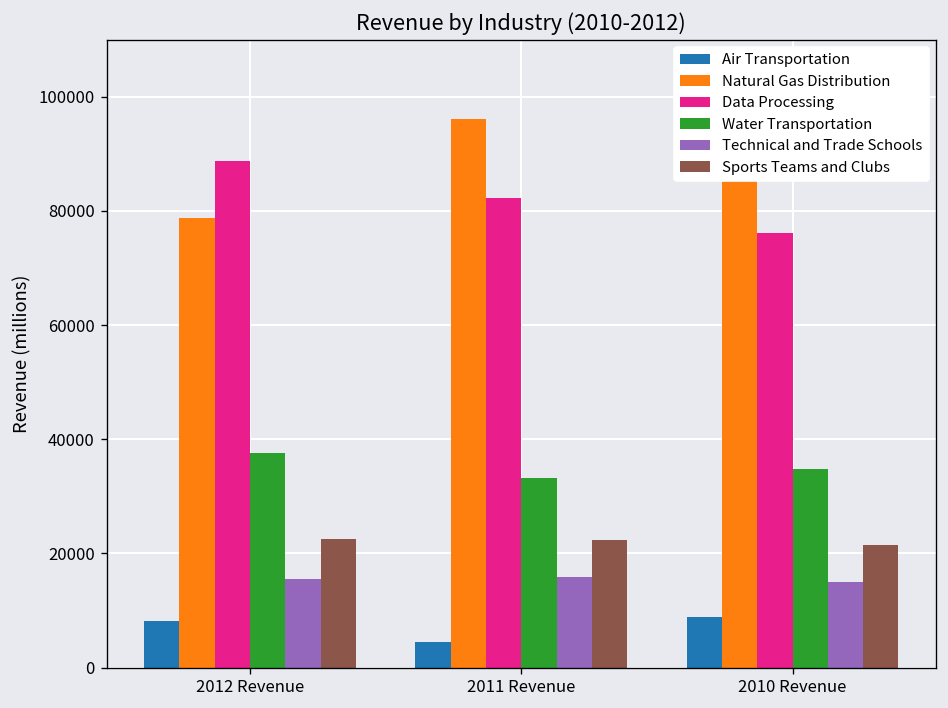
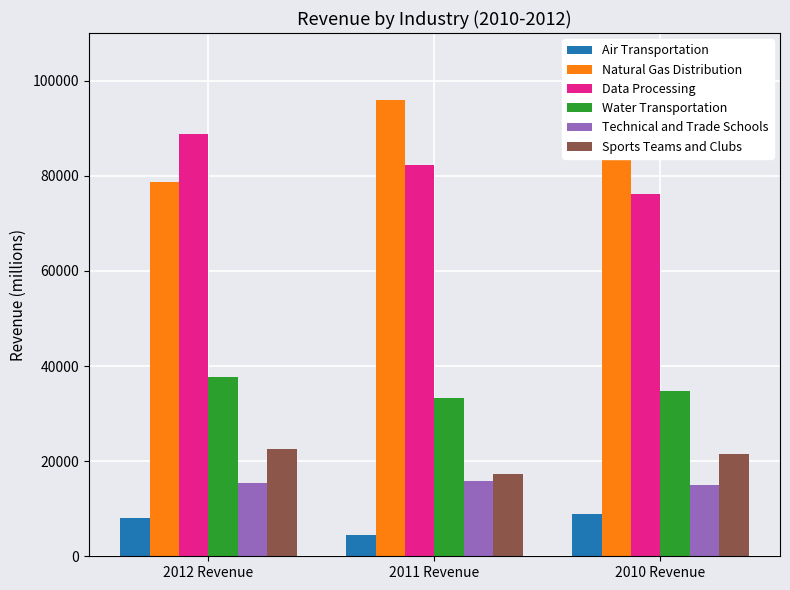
  {
    "Air Transportation": {
      "2012 Revenue": 8000,
      "2011 Revenue": 5000,
      "2010 Revenue": 9000
    },
    "Natural Gas Distribution": {
      "2012 Revenue": 79000,
      "2011 Revenue": 96000
    },
    "Data Processing": {
      "2012 Revenue": 89000,
      "2011 Revenue": 82000,
      "2010 Revenue": 76000
    },
    "Water Transportation": {
      "2012 Revenue": 38000,
      "2011 Revenue": 33000,
      "2010 Revenue": 35000
    },
    "Technical and Trade Schools": {
      "2012 Revenue": 15000,
      "2011 Revenue": 16000,
      "2010 Revenue": 15000
    },
    "Sports Teams and Clubs": {
      "2012 Revenue": 23000,
-     "2011 Revenue": 22000,
+     "2011 Revenue": 17000,
      "2010 Revenue": 22000
    }
  }
